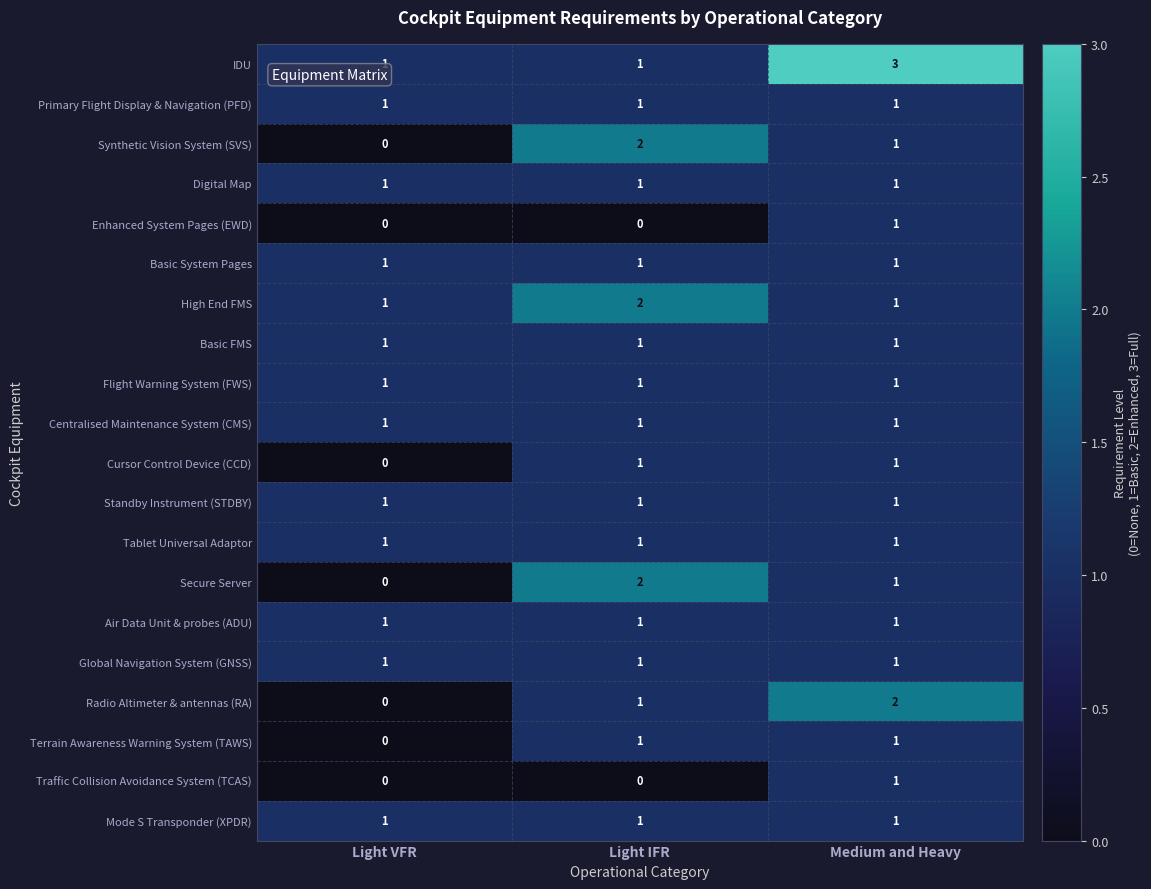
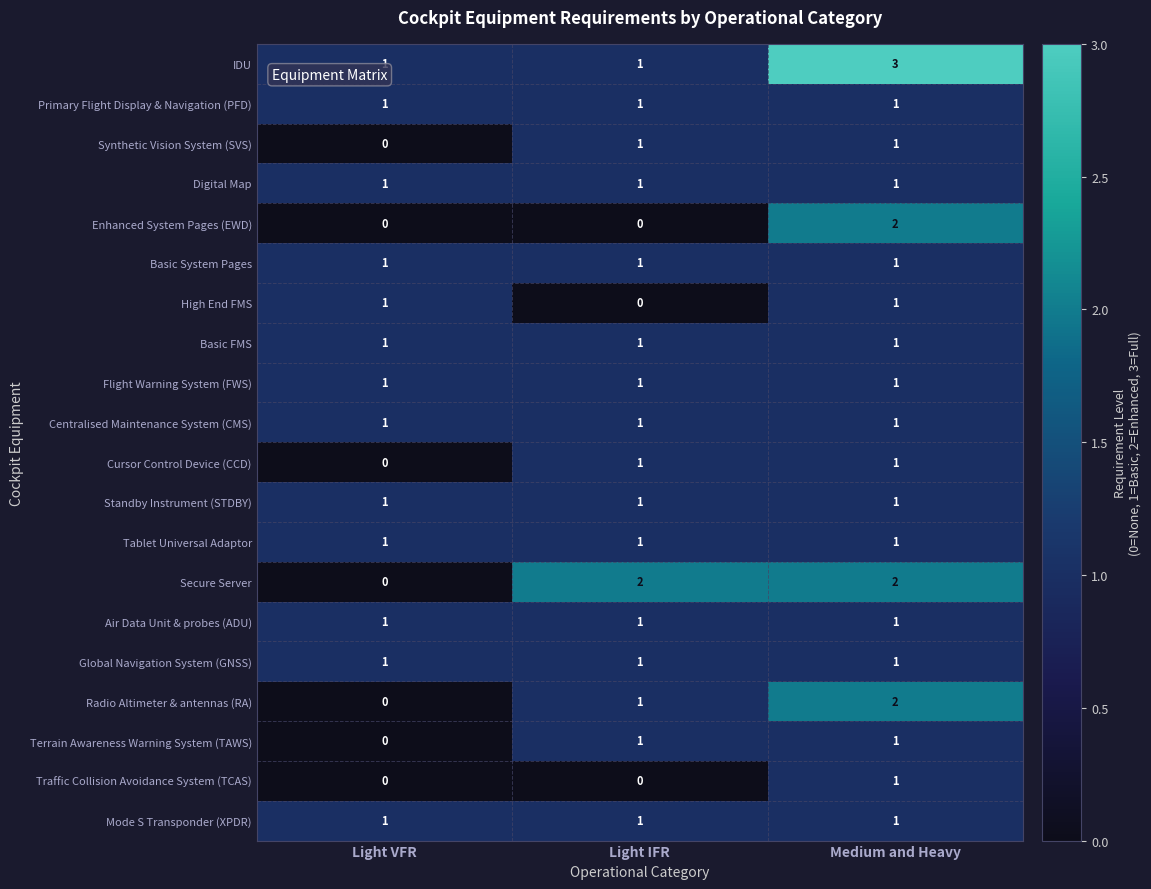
  {
    "IDU": {
      "Light IFR": 1,
      "Medium and Heavy": 3
    },
    "Primary Flight Display & Navigation (PFD)": {
      "Light VFR": 1,
      "Light IFR": 1,
      "Medium and Heavy": 1
    },
    "Synthetic Vision System (SVS)": {
      "Light VFR": 0,
-     "Light IFR": 2,
+     "Light IFR": 1,
      "Medium and Heavy": 1
    },
    "Digital Map": {
      "Light VFR": 1,
      "Light IFR": 1,
      "Medium and Heavy": 1
    },
    "Enhanced System Pages (EWD)": {
      "Light VFR": 0,
      "Light IFR": 0,
-     "Medium and Heavy": 1
+     "Medium and Heavy": 2
    },
    "Basic System Pages": {
      "Light VFR": 1,
      "Light IFR": 1,
      "Medium and Heavy": 1
    },
    "High End FMS": {
      "Light VFR": 1,
-     "Light IFR": 2,
+     "Light IFR": 0,
      "Medium and Heavy": 1
    },
    "Basic FMS": {
      "Light VFR": 1,
      "Light IFR": 1,
      "Medium and Heavy": 1
    },
    "Flight Warning System (FWS)": {
      "Light VFR": 1,
      "Light IFR": 1,
      "Medium and Heavy": 1
    },
    "Centralised Maintenance System (CMS)": {
      "Light VFR": 1,
      "Light IFR": 1,
      "Medium and Heavy": 1
    },
    "Cursor Control Device (CCD)": {
      "Light VFR": 0,
      "Light IFR": 1,
      "Medium and Heavy": 1
    },
    "Standby Instrument (STDBY)": {
      "Light VFR": 1,
      "Light IFR": 1,
      "Medium and Heavy": 1
    },
    "Tablet Universal Adaptor": {
      "Light VFR": 1,
      "Light IFR": 1,
      "Medium and Heavy": 1
    },
    "Secure Server": {
      "Light VFR": 0,
      "Light IFR": 2,
-     "Medium and Heavy": 1
+     "Medium and Heavy": 2
    },
    "Air Data Unit & probes (ADU)": {
      "Light VFR": 1,
      "Light IFR": 1,
      "Medium and Heavy": 1
    },
    "Global Navigation System (GNSS)": {
      "Light VFR": 1,
      "Light IFR": 1,
      "Medium and Heavy": 1
    },
    "Radio Altimeter & antennas (RA)": {
      "Light VFR": 0,
      "Light IFR": 1,
      "Medium and Heavy": 2
    },
    "Terrain Awareness Warning System (TAWS)": {
      "Light VFR": 0,
      "Light IFR": 1,
      "Medium and Heavy": 1
    },
    "Traffic Collision Avoidance System (TCAS)": {
      "Light VFR": 0,
      "Light IFR": 0,
      "Medium and Heavy": 1
    },
    "Mode S Transponder (XPDR)": {
      "Light VFR": 1,
      "Light IFR": 1,
      "Medium and Heavy": 1
    }
  }
